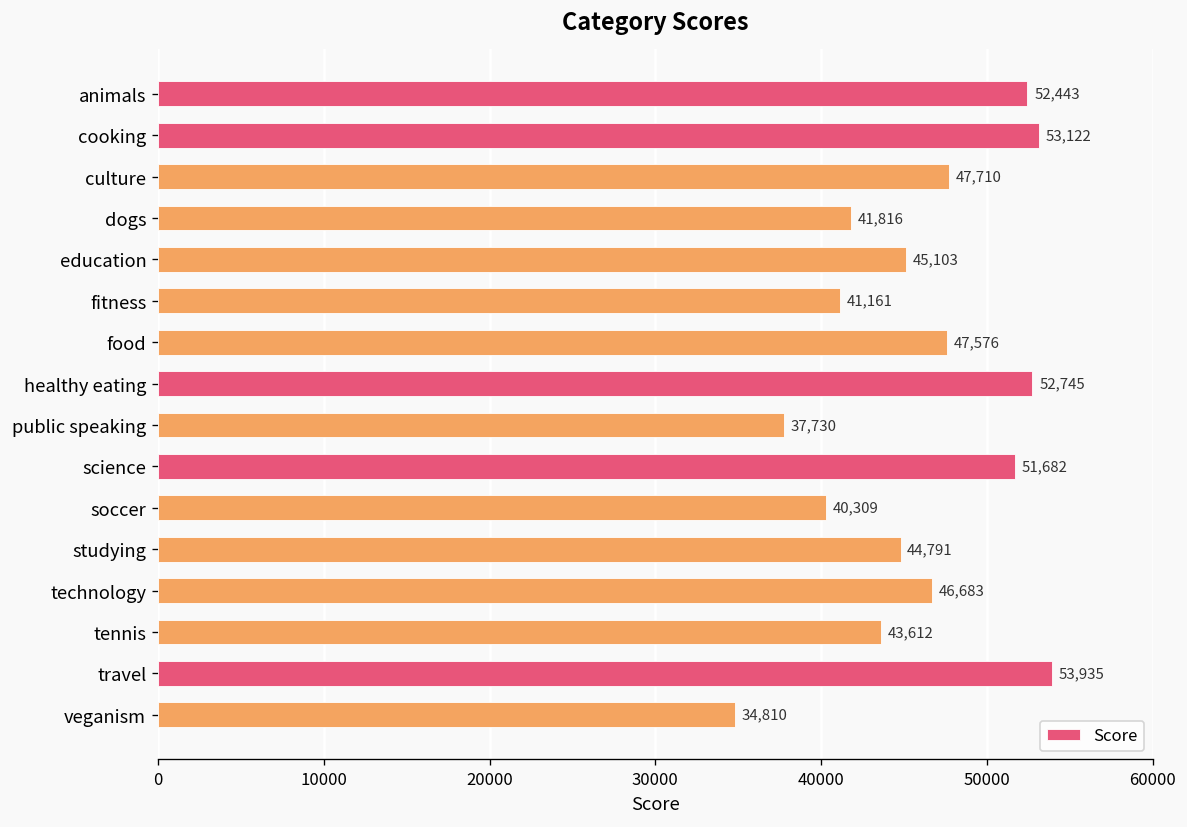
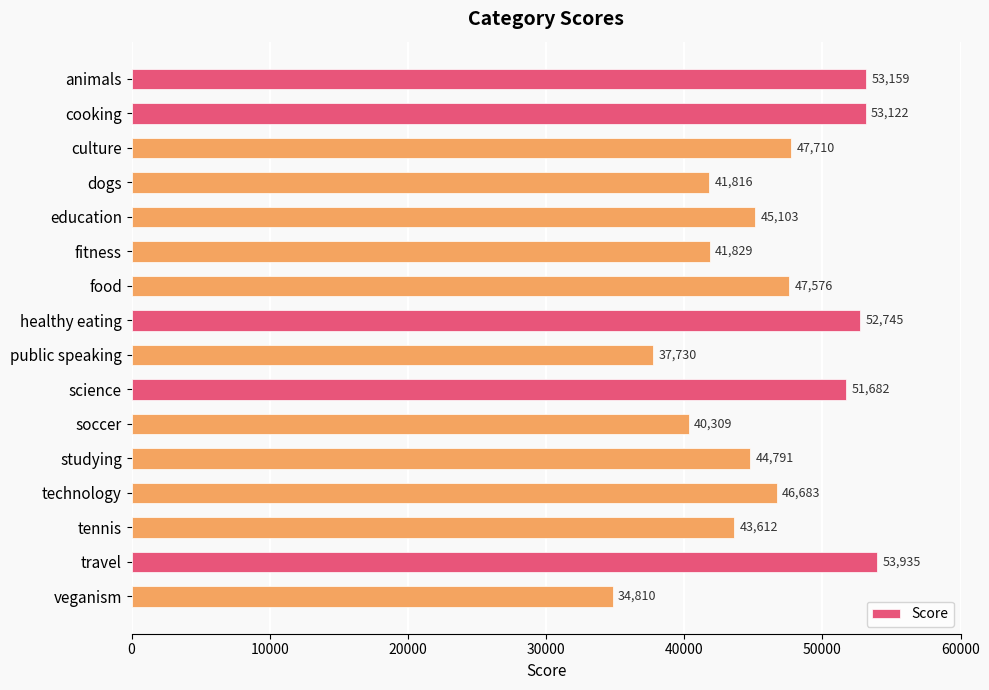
  {
-   "animals": "52,443",
+   "animals": "53,159",
    "cooking": "53,122",
    "culture": "47,710",
    "dogs": "41,816",
    "education": "45,103",
-   "fitness": "41,161",
+   "fitness": "41,829",
    "food": "47,576",
    "healthy eating": "52,745",
    "public speaking": "37,730",
    "science": "51,682",
    "soccer": "40,309",
    "studying": "44,791",
    "technology": "46,683",
    "tennis": "43,612",
    "travel": "53,935",
    "veganism": "34,810"
  }
